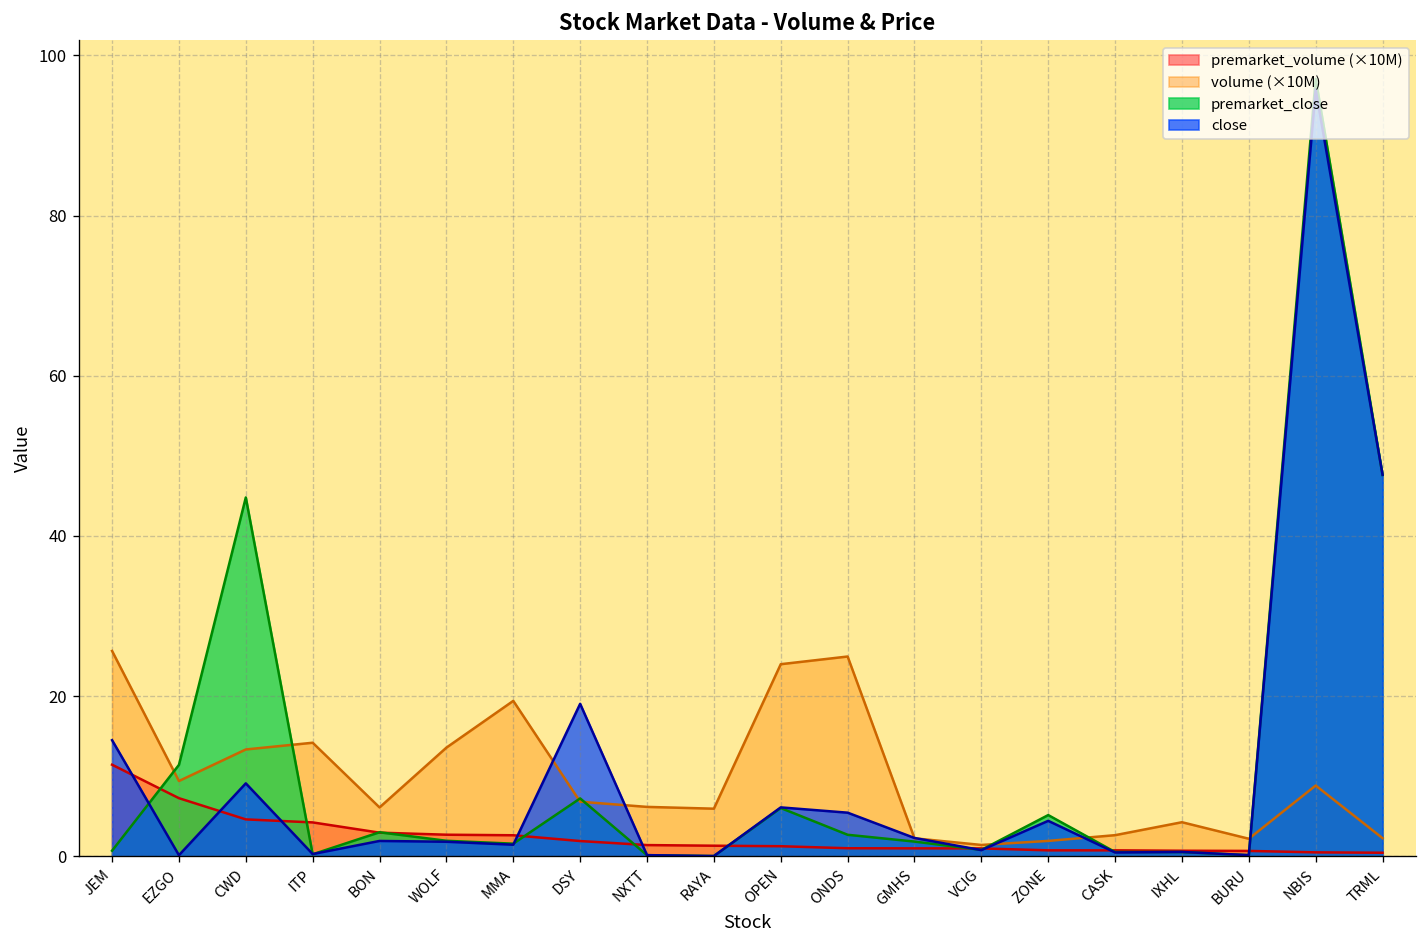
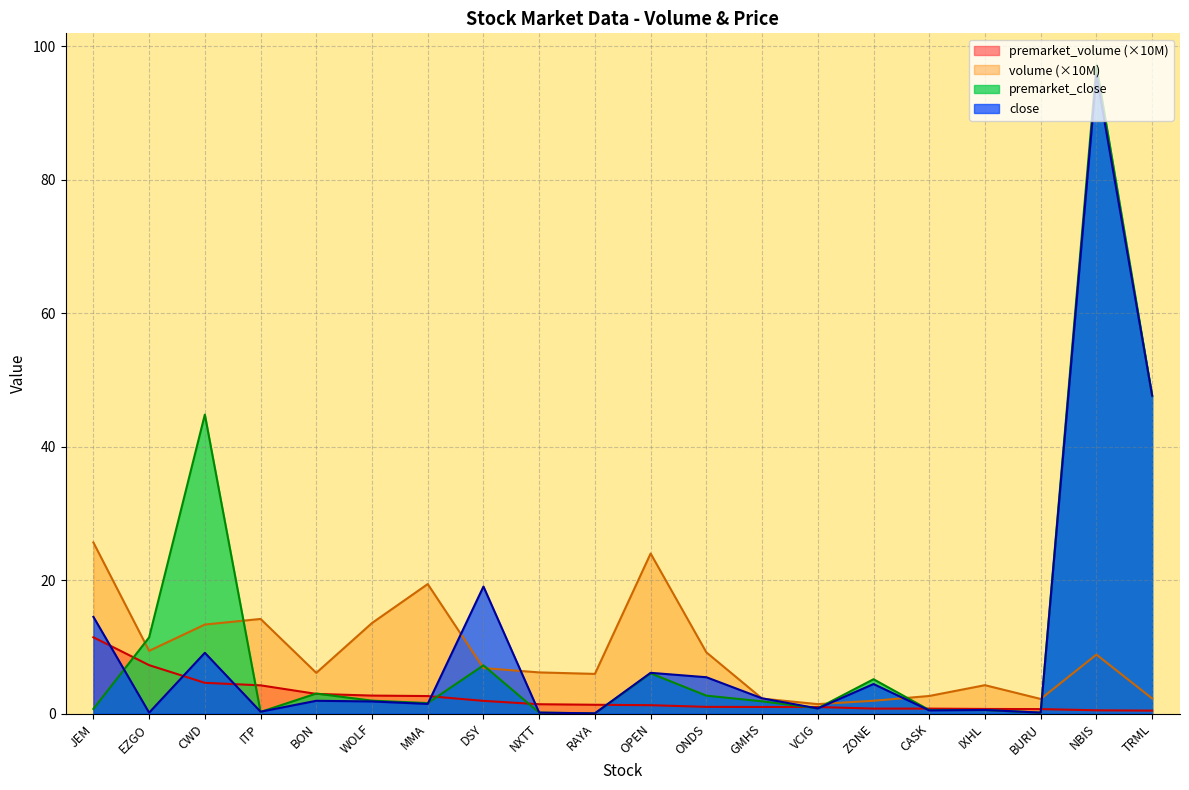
  {
    "premarket_volume (×10M)": {
      "JEM": 11,
      "EZGO": 7,
      "CWD": 5,
      "ITP": 4,
      "WOLF": 3,
      "MMA": 3,
      "DSY": 2,
      "NXTT": 1,
      "RAYA": 1,
      "OPEN": 1,
      "ONDS": 1,
      "GMHS": 1,
      "ZONE": 1,
      "BURU": 1,
      "NBIS": 0,
      "TRML": 0
    },
    "volume (×10M)": {
      "JEM": 26,
      "EZGO": 9,
      "CWD": 13,
      "ITP": 14,
      "BON": 6,
      "WOLF": 14,
      "MMA": 19,
      "DSY": 7,
      "NXTT": 6,
      "RAYA": 6,
      "OPEN": 24,
-     "ONDS": 25,
+     "ONDS": 9,
      "VCIG": 1,
      "ZONE": 2,
      "CASK": 3,
      "IXHL": 4,
      "BURU": 2,
      "NBIS": 9,
      "TRML": 2
    },
    "premarket_close": {
      "JEM": 1,
      "EZGO": 11,
      "CWD": 45,
      "DSY": 7,
      "ONDS": 3,
      "GMHS": 2,
      "ZONE": 5
    },
    "close": {
      "JEM": 15,
      "EZGO": 0,
      "CWD": 9,
      "BON": 2,
      "DSY": 19,
      "ONDS": 5,
      "ZONE": 4
    }
  }
